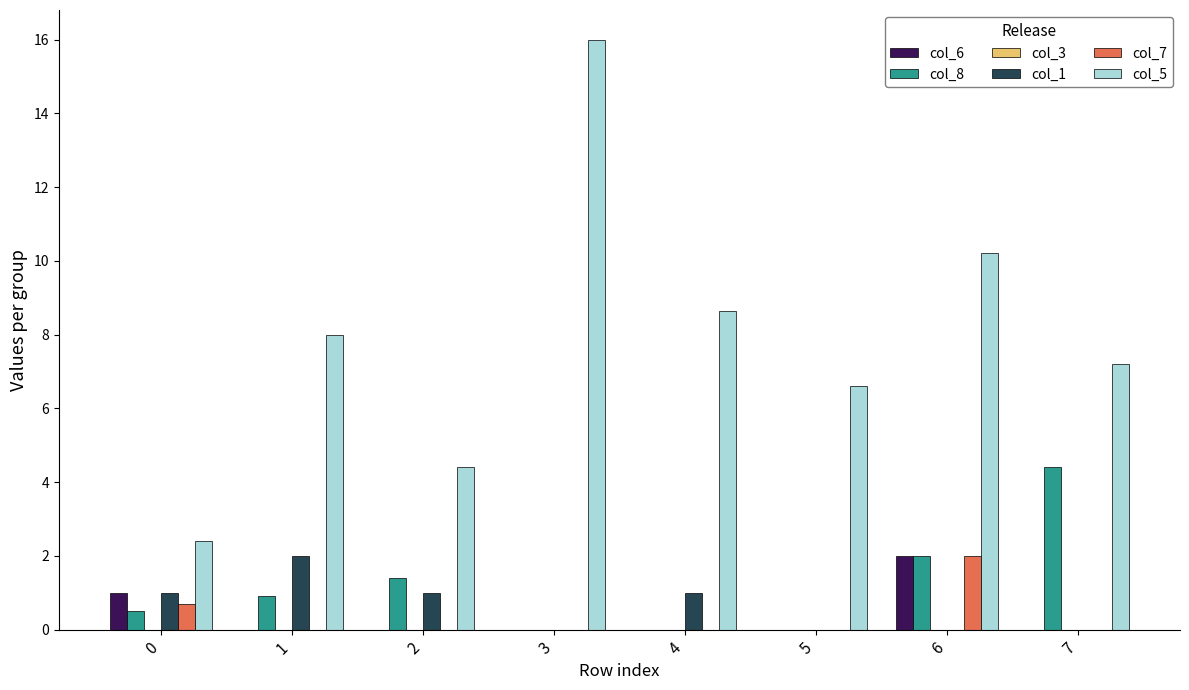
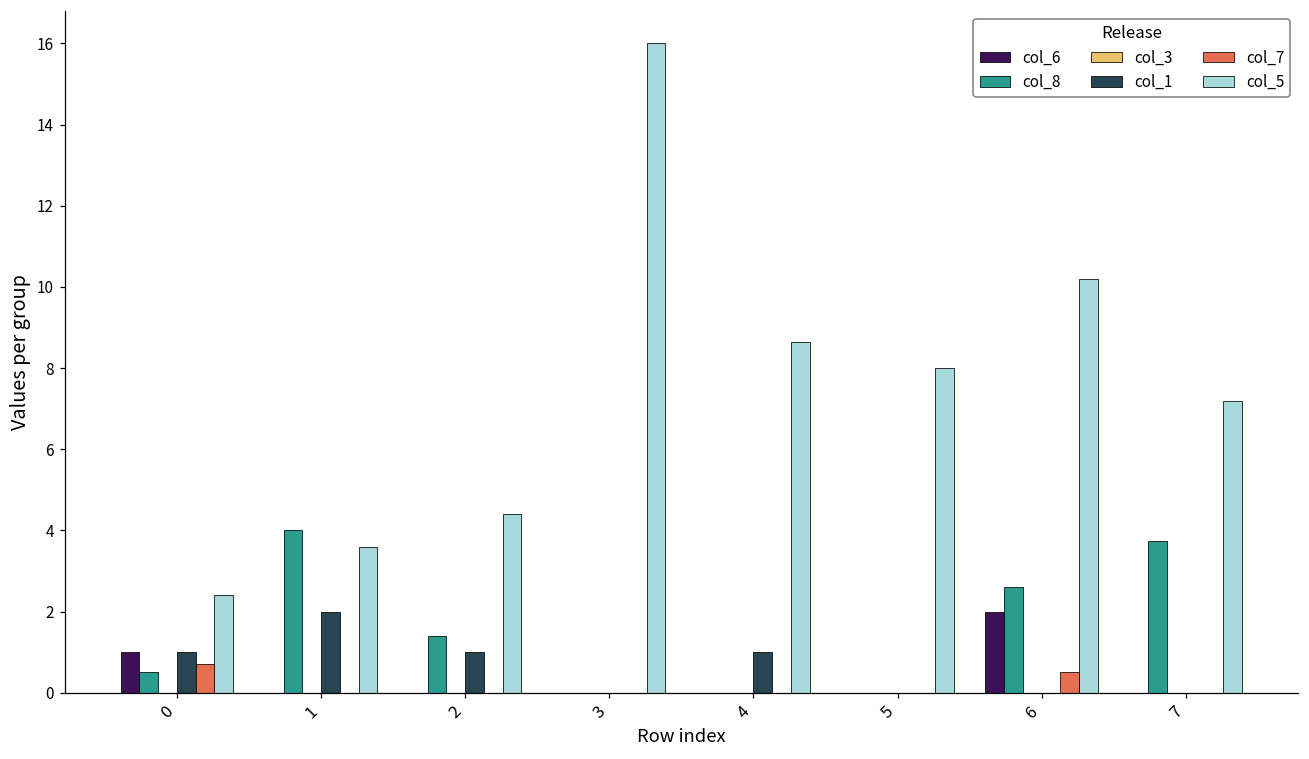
  {
    "col_8": {
      "0": 0.5,
-     "1": 0.9,
+     "1": 4.0,
      "2": 1.4,
      "3": 0.0,
      "4": 0.0,
      "5": 0.0,
-     "6": 2.0,
-     "7": 4.4
+     "6": 2.6,
+     "7": 3.8
    },
    "col_3": {
      "0": 0.0,
      "1": 0.0,
      "2": 0.0,
      "3": 0.0,
      "4": 0.0,
      "5": 0.0,
      "6": 0.0,
      "7": 0.0
    },
    "col_7": {
      "0": 0.7,
      "1": 0.0,
      "2": 0.0,
      "3": 0.0,
      "4": 0.0,
      "5": 0.0,
-     "6": 2.0,
+     "6": 0.5,
      "7": 0.0
    },
    "col_5": {
      "0": 2.4,
-     "1": 8.0,
+     "1": 3.6,
      "2": 4.4,
      "3": 16.0,
      "4": 8.6,
-     "5": 6.6,
+     "5": 8.0,
      "6": 10.2,
      "7": 7.2
    }
  }
